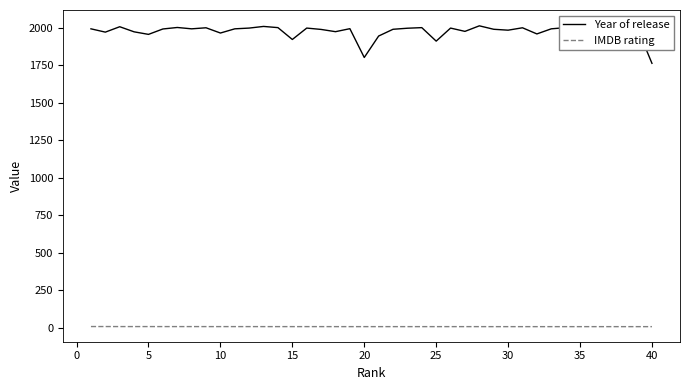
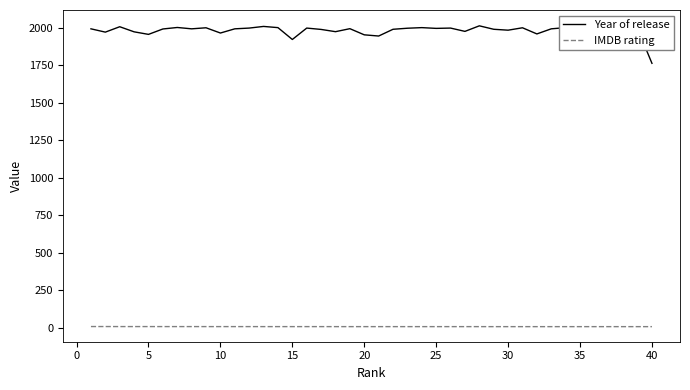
  {
    "Year of release": {
      "5": 1960,
      "10": 1970,
      "15": 1920,
-     "20": 1800,
-     "25": 1910,
+     "20": 1950,
+     "25": 2000,
      "30": 1990,
      "40": 1760
    },
    "IMDB rating": {
      "5": 10,
      "10": 10,
      "15": 10,
      "20": 10,
      "25": 10,
      "30": 10,
      "35": 10,
      "40": 10
    }
  }
